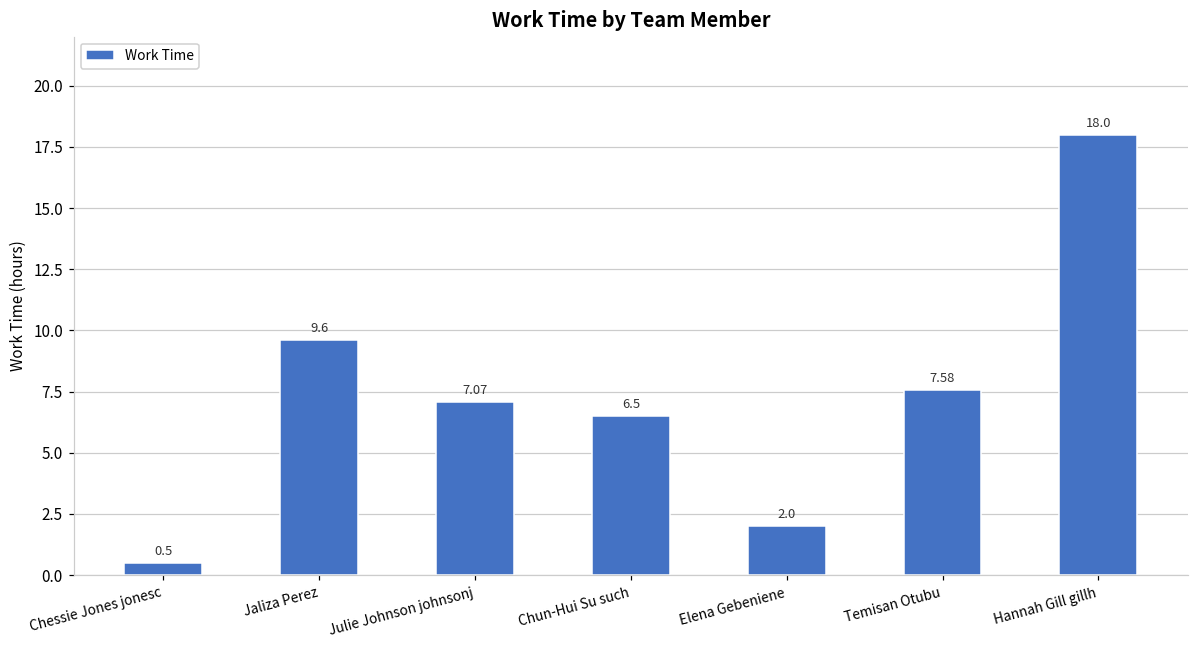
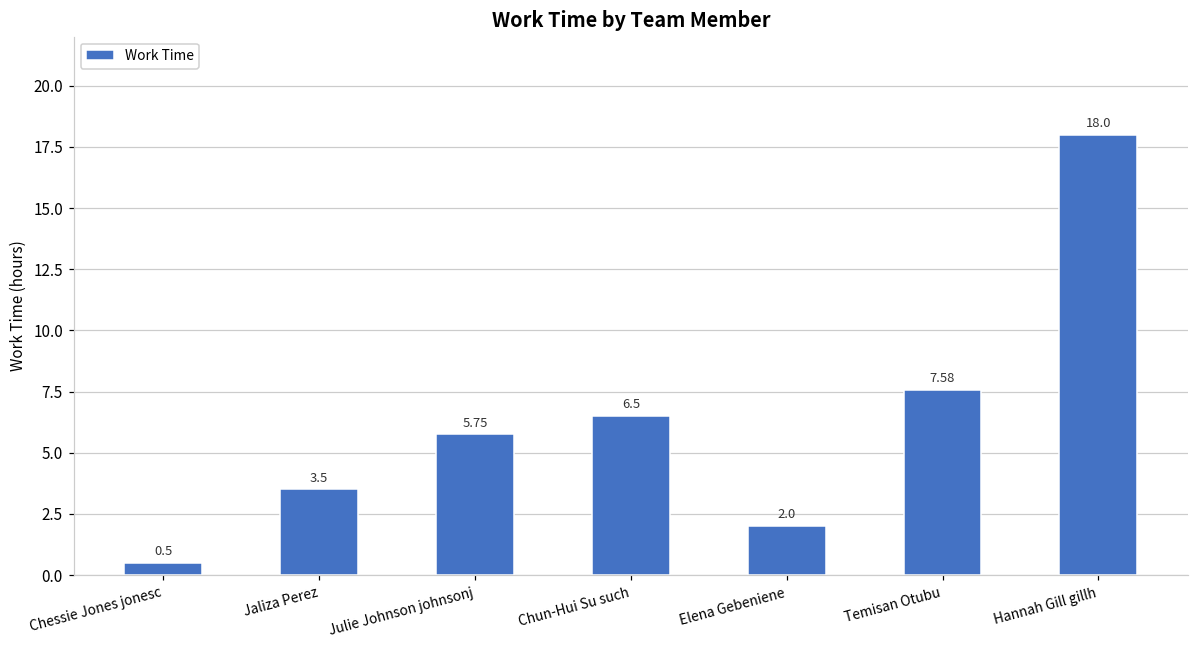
  {
    "Chessie Jones jonesc": 0.5,
-   "Jaliza Perez": 9.6,
-   "Julie Johnson johnsonj": 7.07,
+   "Jaliza Perez": 3.5,
+   "Julie Johnson johnsonj": 5.75,
    "Chun-Hui Su such": 6.5,
    "Elena Gebeniene": 2.0,
    "Temisan Otubu": 7.58,
    "Hannah Gill gillh": 18.0
  }
